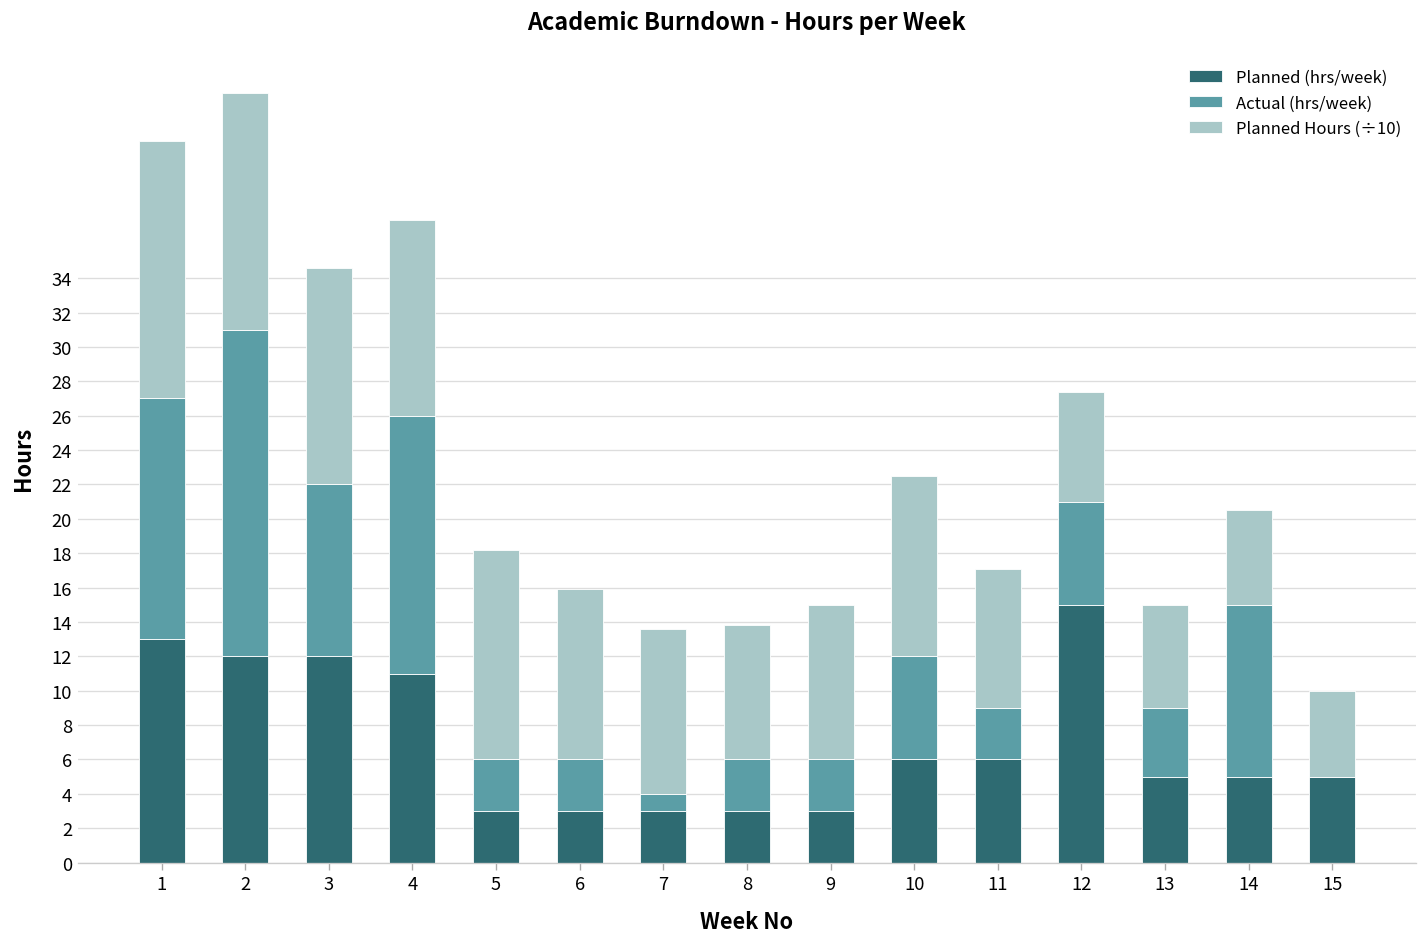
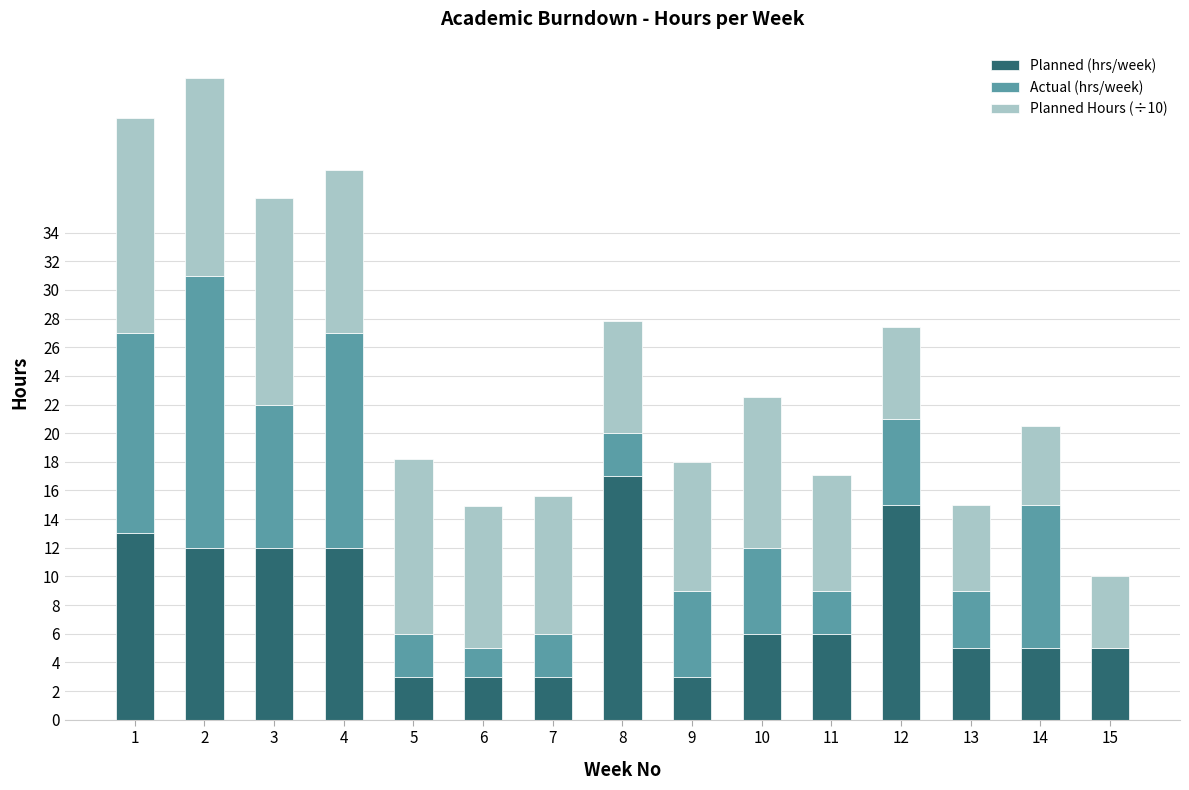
  {
    "Planned (hrs/week)": {
      "1": 13,
      "2": 12,
      "3": 12,
-     "4": 11,
+     "4": 12,
      "5": 3,
      "6": 3,
      "7": 3,
-     "8": 3,
+     "8": 17,
      "9": 3,
      "10": 6,
      "11": 6,
      "12": 15,
      "13": 5,
      "14": 5,
      "15": 5
    },
    "Actual (hrs/week)": {
      "1": 14,
      "2": 19,
      "3": 10,
      "4": 15,
      "5": 3,
-     "6": 3,
-     "7": 1,
+     "6": 2,
+     "7": 3,
      "8": 3,
-     "9": 3,
+     "9": 6,
      "10": 6,
      "11": 3,
      "12": 6,
      "13": 4,
      "14": 10,
      "15": 0
    },
    "Planned Hours (÷10)": {
      "1": 15.0,
      "2": 13.8,
-     "3": 12.6,
+     "3": 14.4,
      "4": 11.4,
      "5": 12.2,
      "6": 9.9,
      "7": 9.6,
      "8": 7.8,
      "9": 9.0,
      "10": 10.5,
      "11": 8.1,
      "12": 6.4,
      "13": 6.0,
      "14": 5.5,
      "15": 5.0
    }
  }
